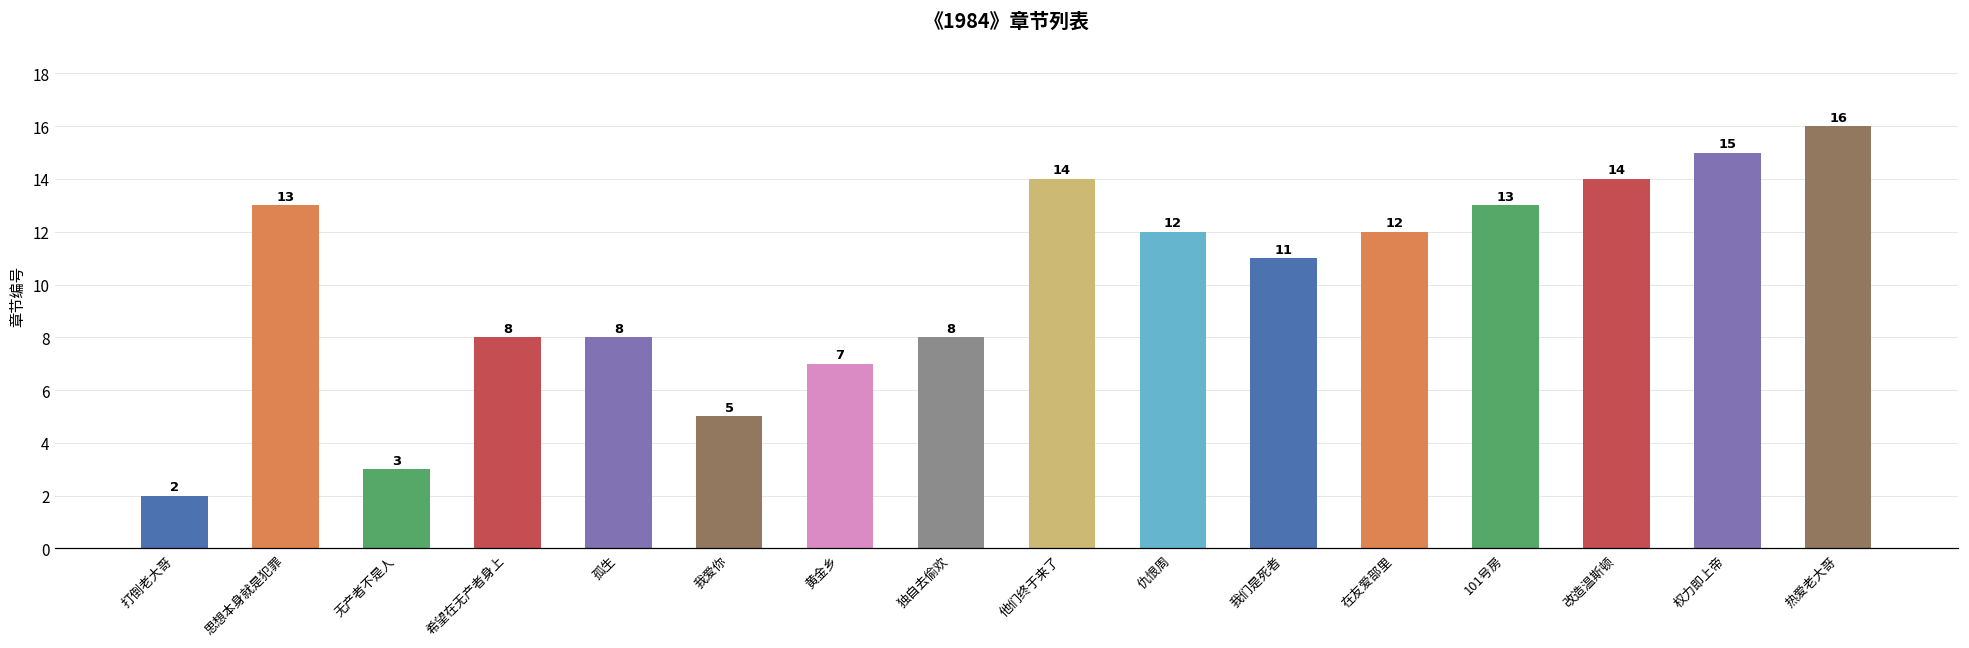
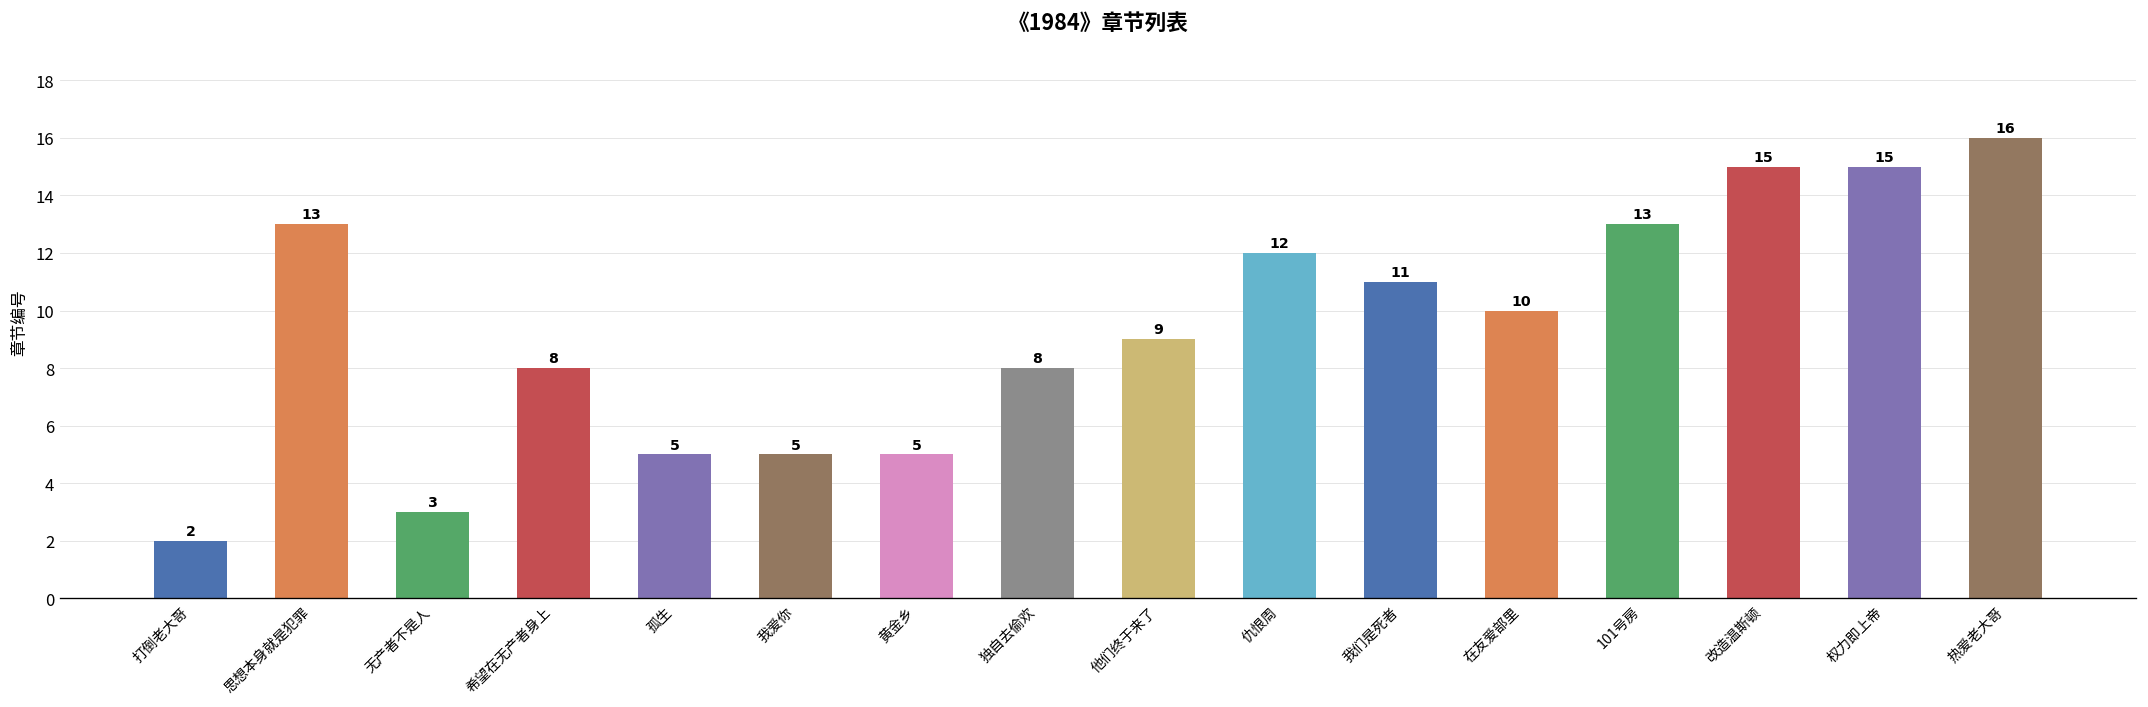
  {
    "打倒老大哥": 2,
    "思想本身就是犯罪": 13,
    "无产者不是人": 3,
    "希望在无产者身上": 8,
-   "孤生": 8,
+   "孤生": 5,
    "我爱你": 5,
-   "黄金乡": 7,
+   "黄金乡": 5,
    "独自去偷欢": 8,
-   "他们终于来了": 14,
+   "他们终于来了": 9,
    "仇恨周": 12,
    "我们是死者": 11,
-   "在友爱部里": 12,
+   "在友爱部里": 10,
    "101号房": 13,
-   "改造温斯顿": 14,
+   "改造温斯顿": 15,
    "权力即上帝": 15,
    "热爱老大哥": 16
  }
